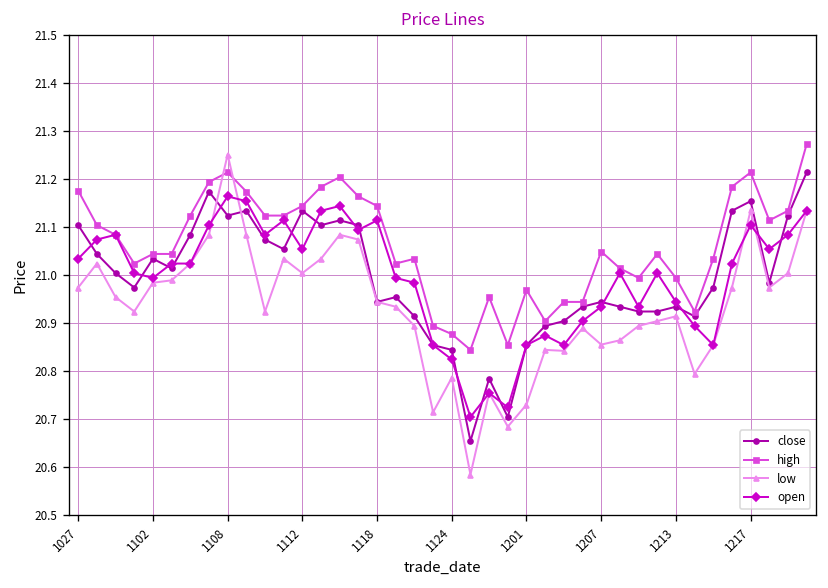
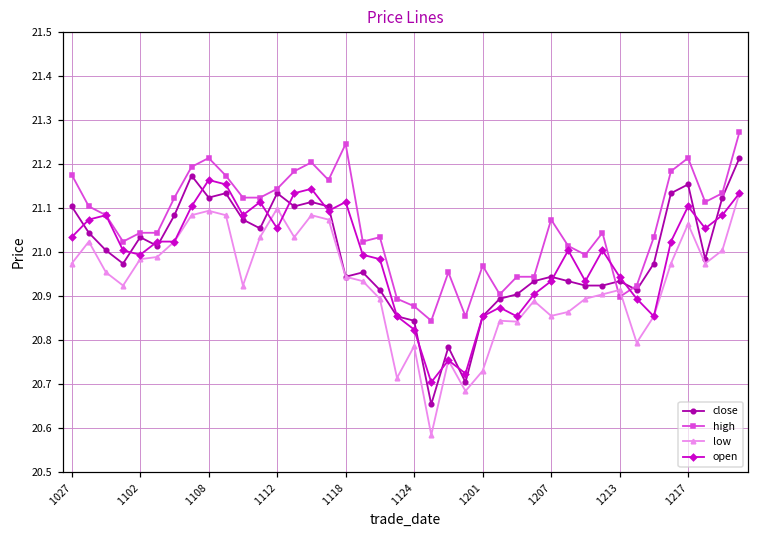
  {
    "high": {
      "1027": 21.18,
      "1102": 21.04,
      "1108": 21.21,
      "1112": 21.14,
-     "1118": 21.14,
+     "1118": 21.25,
      "1124": 20.88,
      "1201": 20.97,
-     "1207": 21.05,
-     "1213": 20.99,
+     "1207": 21.07,
+     "1213": 20.90,
      "1217": 21.21
    },
    "low": {
      "1027": 20.97,
      "1102": 20.98,
-     "1108": 21.25,
-     "1112": 21.00,
+     "1108": 21.09,
+     "1112": 21.10,
      "1124": 20.79,
      "1201": 20.73,
      "1207": 20.86,
      "1213": 20.91,
-     "1217": 21.14
+     "1217": 21.06
    }
  }
